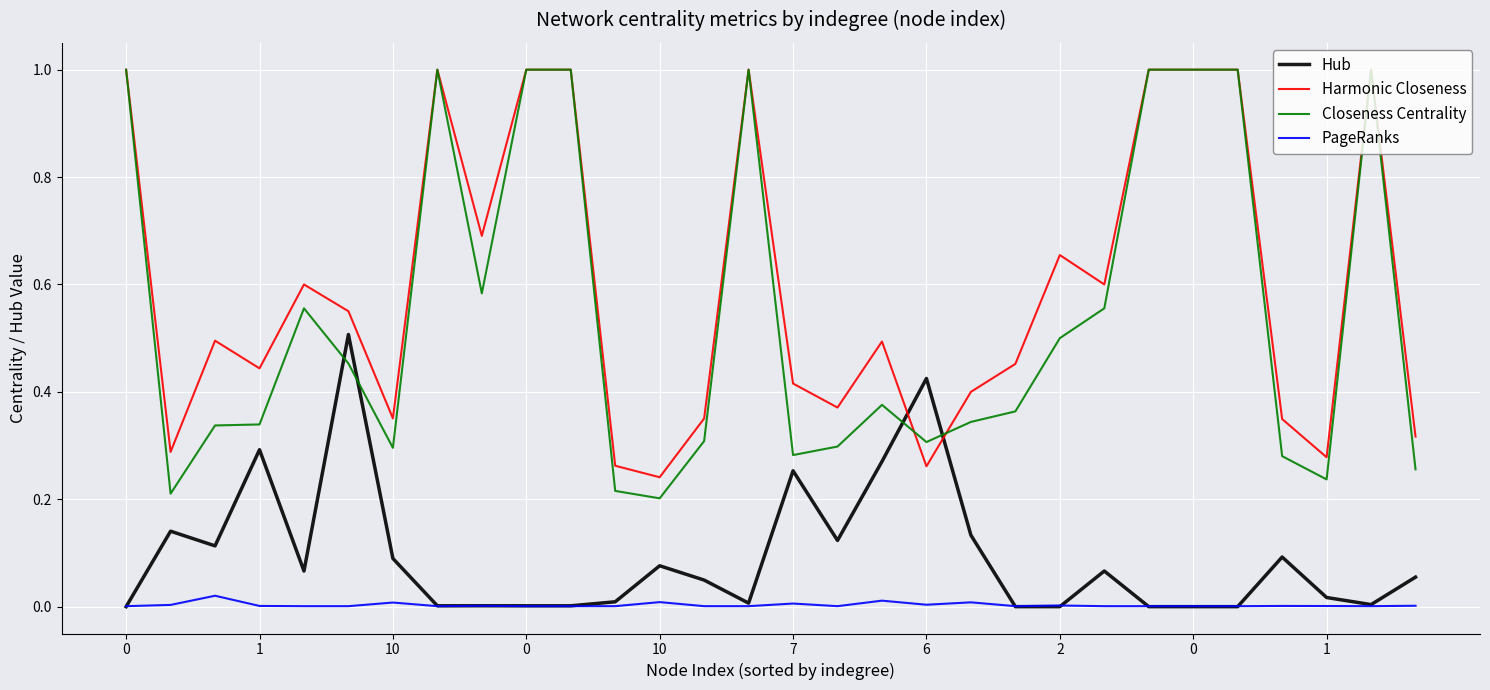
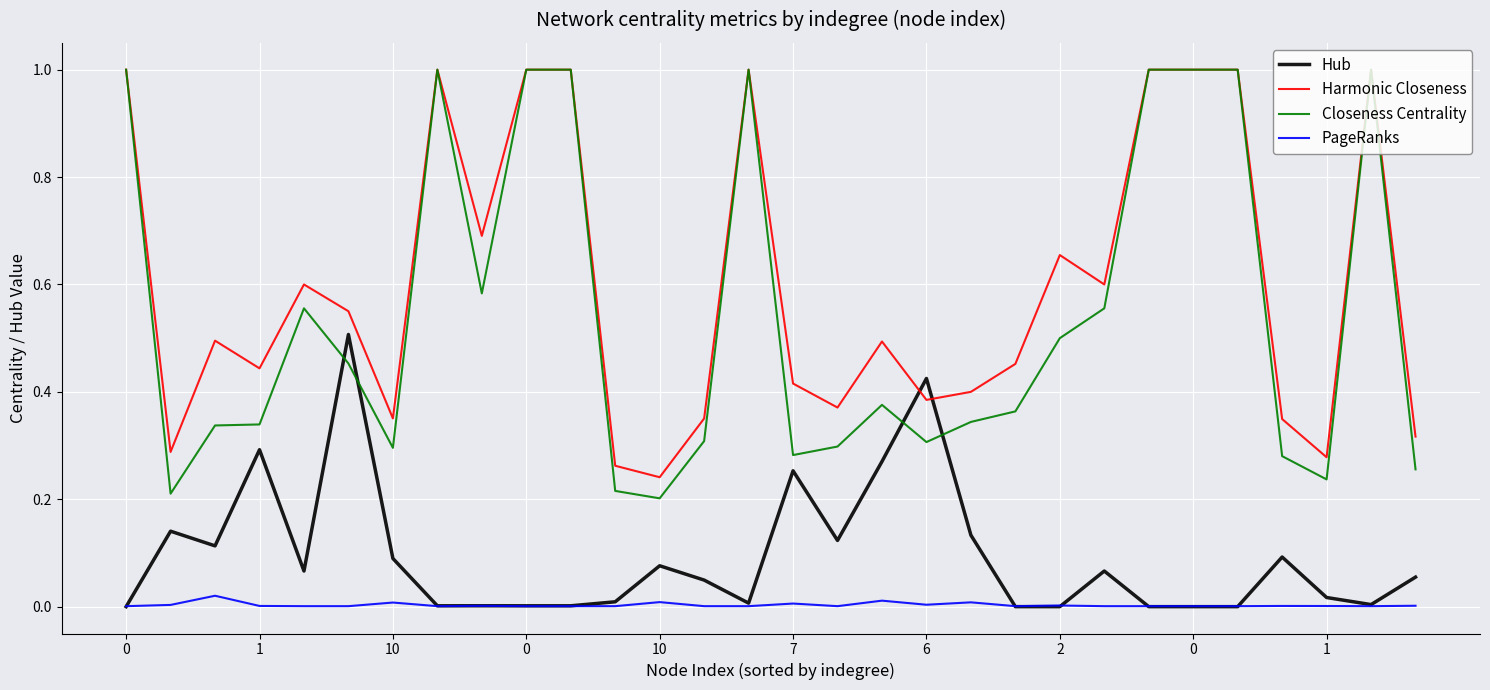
  {
    "Hub": {
      "6": 0.42
    },
    "Harmonic Closeness": {
-     "6": 0.26
+     "6": 0.39
    },
    "Closeness Centrality": {
      "6": 0.31
    },
    "PageRanks": {
      "6": 0.00
    }
  }
